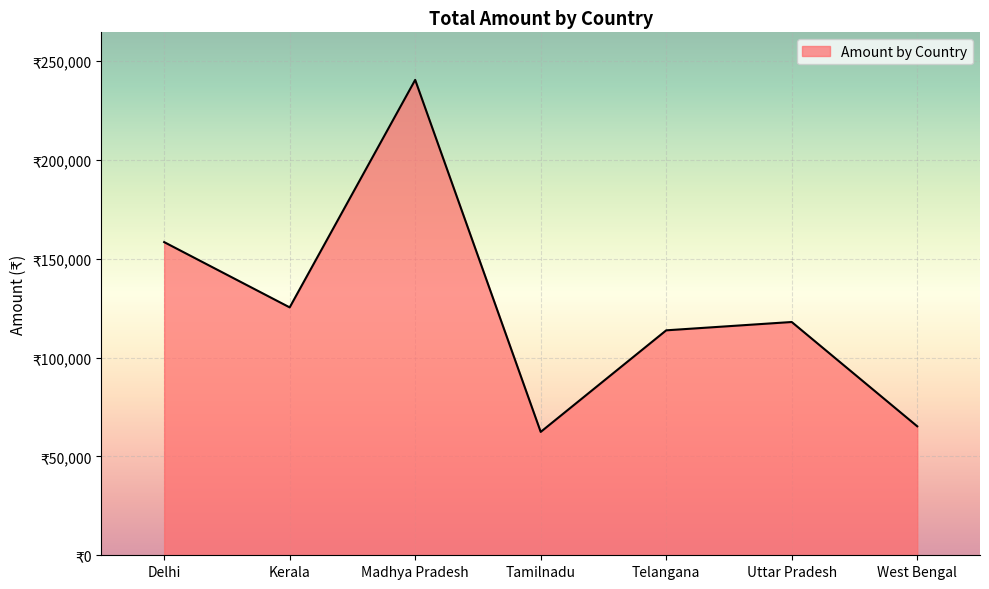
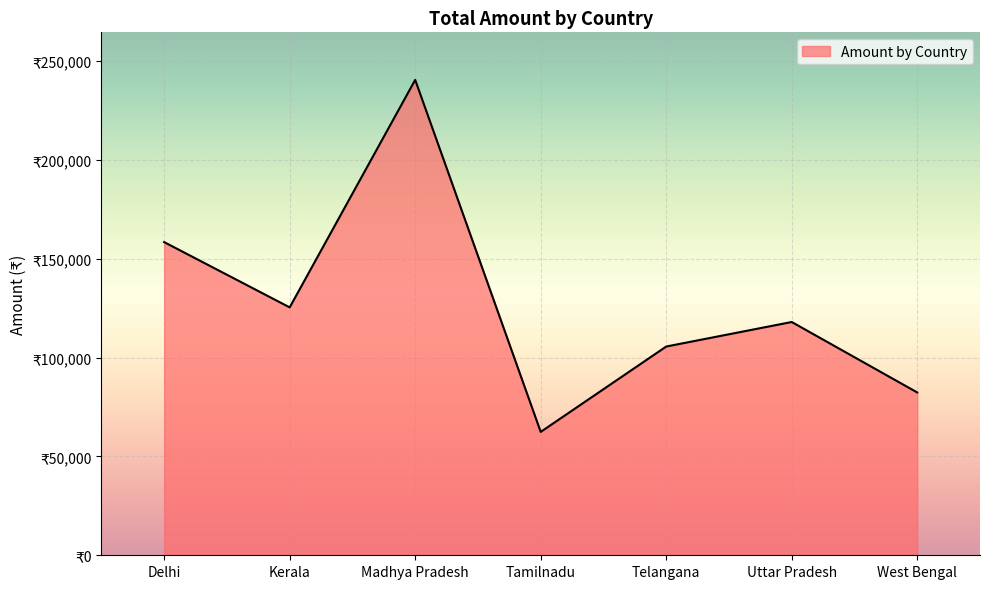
  {
    "Delhi": "₹158,000",
    "Kerala": "₹125,000",
    "Madhya Pradesh": "₹240,000",
    "Tamilnadu": "₹62,000",
-   "Telangana": "₹114,000",
+   "Telangana": "₹106,000",
    "Uttar Pradesh": "₹118,000",
-   "West Bengal": "₹65,000"
+   "West Bengal": "₹82,000"
  }
